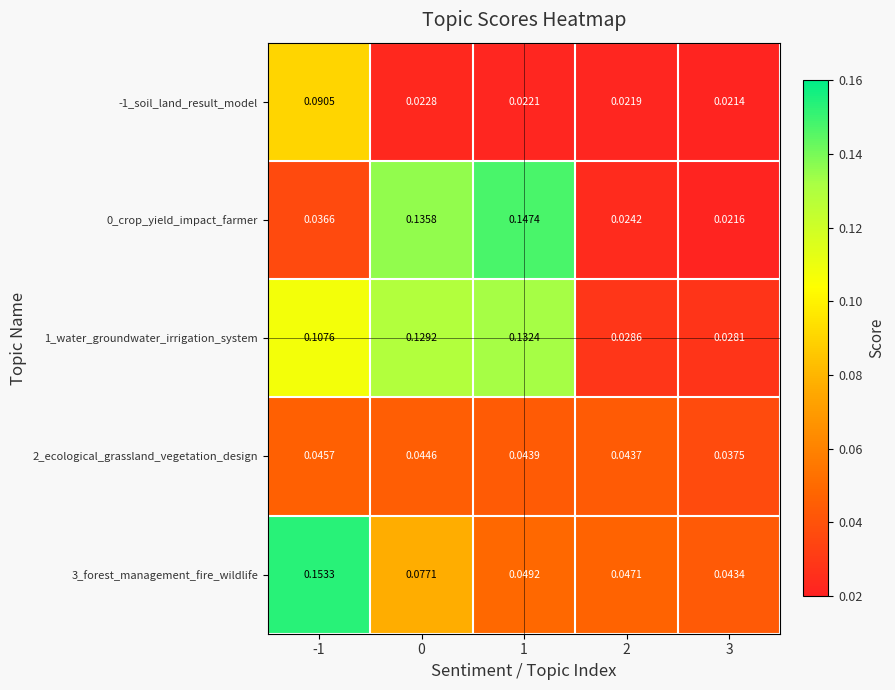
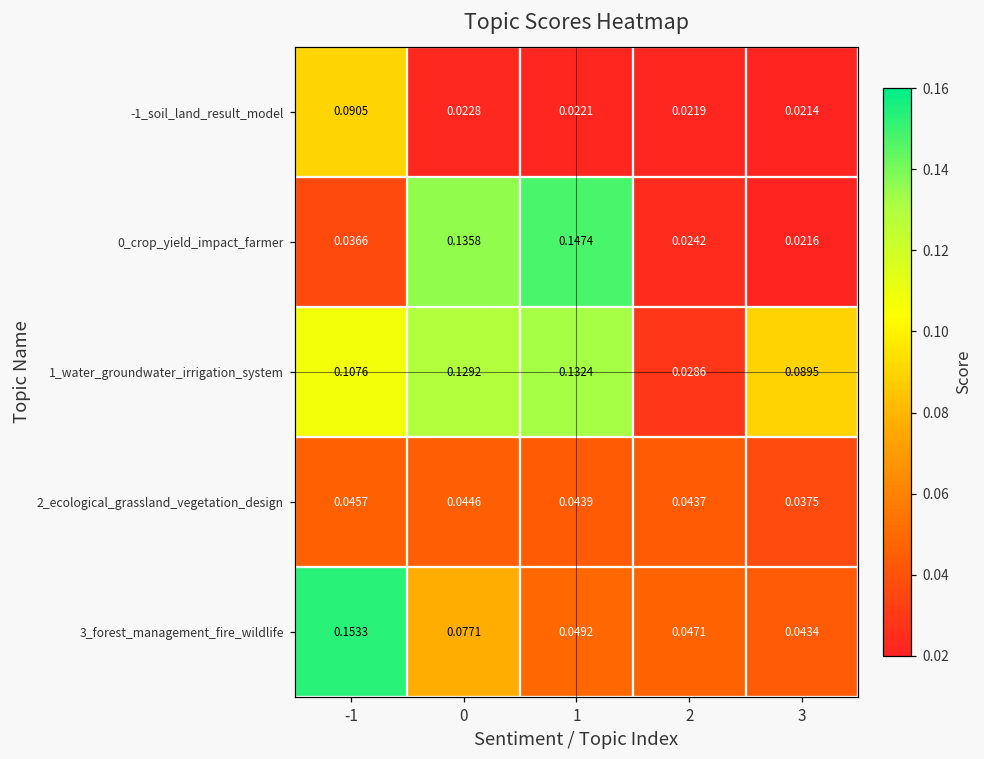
  {
    "-1_soil_land_result_model": {
      "-1": 0.0905,
      "0": 0.0228,
      "1": 0.0221,
      "2": 0.0219,
      "3": 0.0214
    },
    "0_crop_yield_impact_farmer": {
      "-1": 0.0366,
      "0": 0.1358,
      "1": 0.1474,
      "2": 0.0242,
      "3": 0.0216
    },
    "1_water_groundwater_irrigation_system": {
      "-1": 0.1076,
      "0": 0.1292,
      "1": 0.1324,
      "2": 0.0286,
-     "3": 0.0281
+     "3": 0.0895
    },
    "2_ecological_grassland_vegetation_design": {
      "-1": 0.0457,
      "0": 0.0446,
      "1": 0.0439,
      "2": 0.0437,
      "3": 0.0375
    },
    "3_forest_management_fire_wildlife": {
      "-1": 0.1533,
      "0": 0.0771,
      "1": 0.0492,
      "2": 0.0471,
      "3": 0.0434
    }
  }
